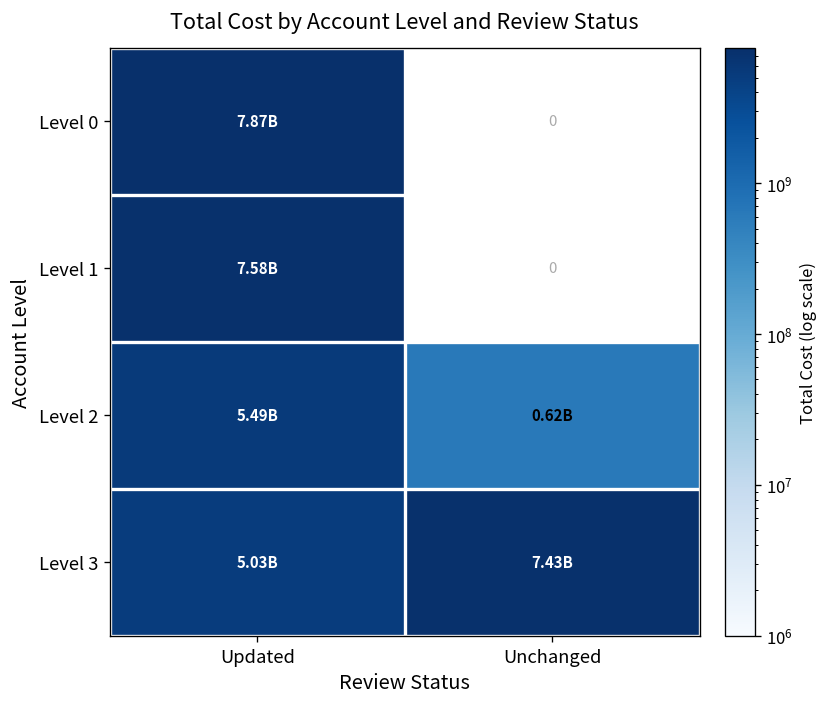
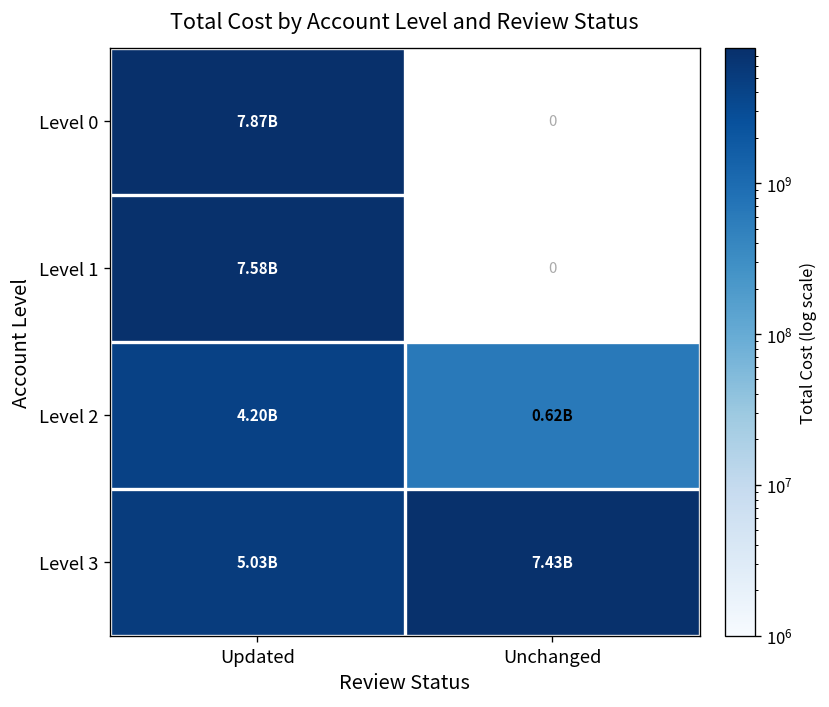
  {
    "Level 0": {
      "Updated": "7.87B"
    },
    "Level 1": {
      "Updated": "7.58B"
    },
    "Level 2": {
-     "Updated": "5.49B",
+     "Updated": "4.20B",
      "Unchanged": "0.62B"
    },
    "Level 3": {
      "Updated": "5.03B",
      "Unchanged": "7.43B"
    }
  }
